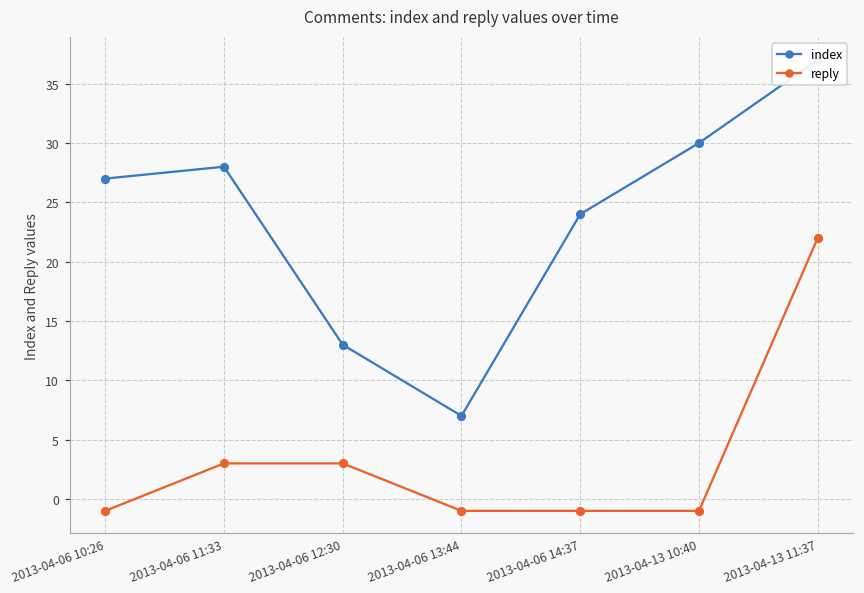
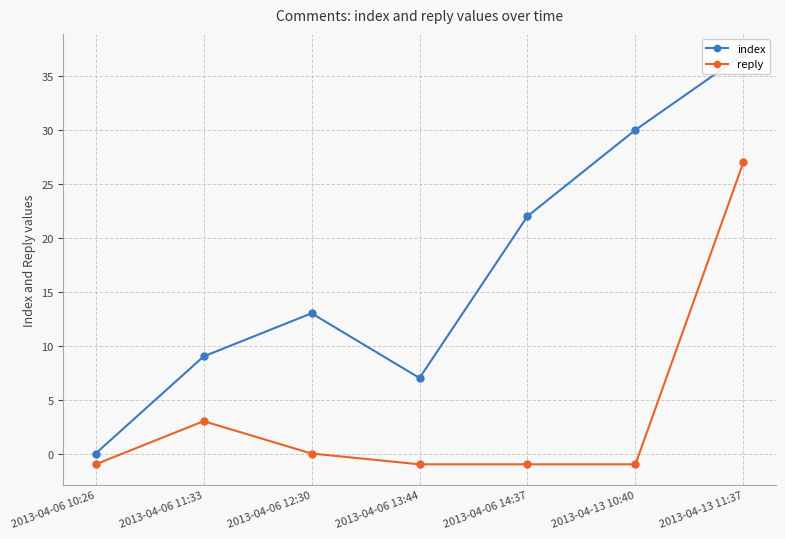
  {
    "index": {
-     "2013-04-06 10:26": 27,
-     "2013-04-06 11:33": 28,
+     "2013-04-06 10:26": 0,
+     "2013-04-06 11:33": 9,
      "2013-04-06 12:30": 13,
      "2013-04-06 13:44": 7,
-     "2013-04-06 14:37": 24,
+     "2013-04-06 14:37": 22,
      "2013-04-13 10:40": 30
    },
    "reply": {
      "2013-04-06 10:26": -1,
      "2013-04-06 11:33": 3,
-     "2013-04-06 12:30": 3,
+     "2013-04-06 12:30": 0,
      "2013-04-06 13:44": -1,
      "2013-04-06 14:37": -1,
      "2013-04-13 10:40": -1,
-     "2013-04-13 11:37": 22
+     "2013-04-13 11:37": 27
    }
  }
